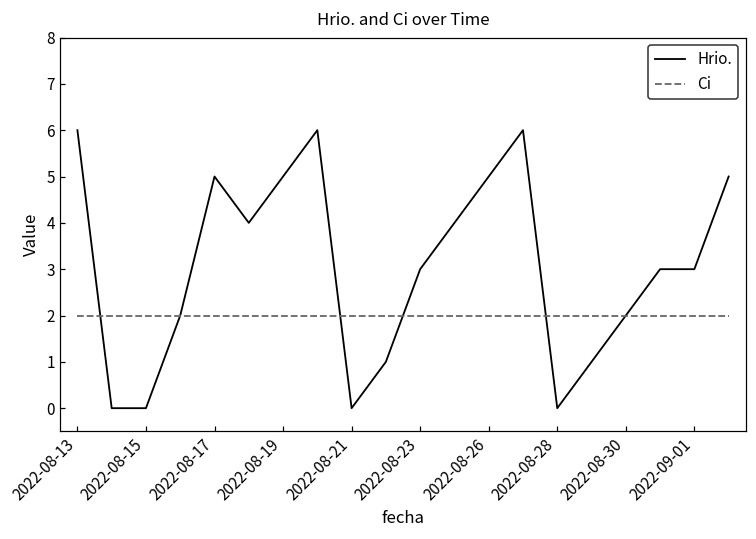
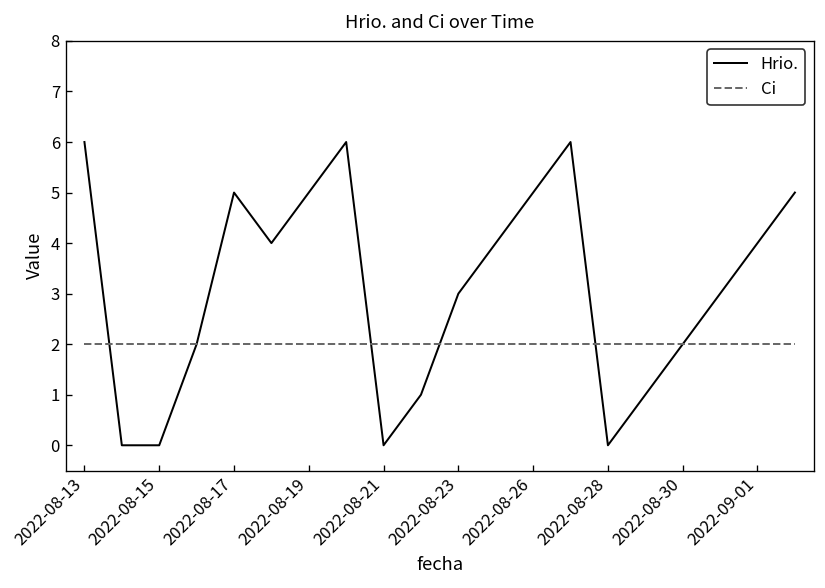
  {
    "Hrio.": {
      "2022-08-13": 6,
      "2022-08-15": 0,
      "2022-08-17": 5,
      "2022-08-19": 5,
      "2022-08-21": 0,
      "2022-08-23": 3,
      "2022-08-26": 5,
      "2022-08-28": 0,
-     "2022-09-01": 3
+     "2022-09-01": 4
    },
    "Ci": {
      "2022-08-13": 2,
      "2022-08-15": 2,
      "2022-08-17": 2,
      "2022-08-19": 2,
      "2022-08-21": 2,
      "2022-08-23": 2,
      "2022-08-26": 2,
      "2022-08-28": 2,
      "2022-09-01": 2
    }
  }
